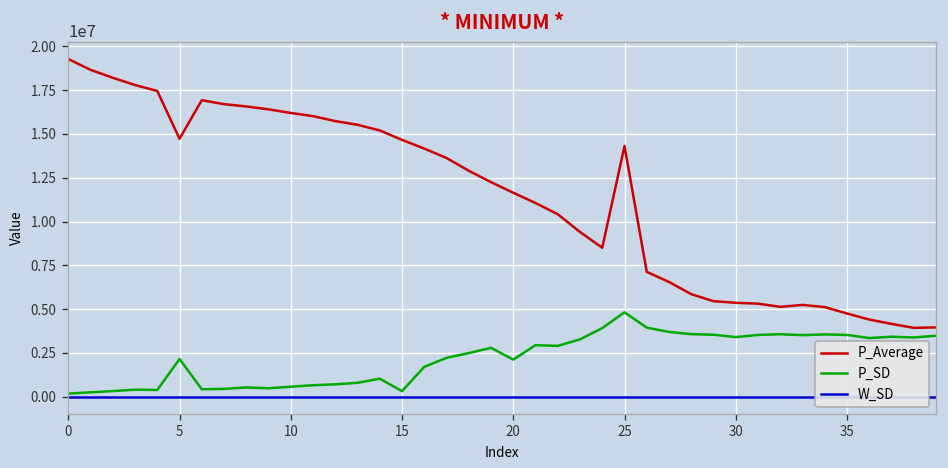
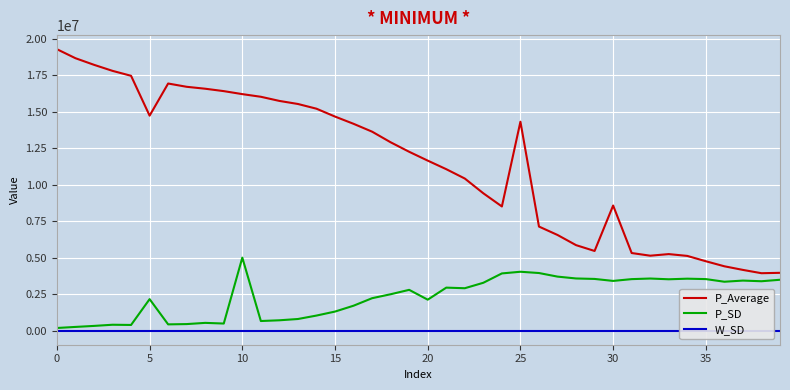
  {
    "P_Average": {
      "0": 19300000,
      "5": 14700000,
      "10": 16200000,
      "15": 14700000,
      "20": 11600000,
      "25": 14300000,
-     "30": 5400000,
+     "30": 8600000,
      "35": 4800000
    },
    "P_SD": {
      "0": 200000,
      "5": 2200000,
-     "10": 600000,
-     "15": 300000,
+     "10": 5000000,
+     "15": 1300000,
      "20": 2100000,
-     "25": 4800000,
+     "25": 4000000,
      "30": 3400000,
      "35": 3500000
    },
    "W_SD": {
      "0": 0,
      "5": 0,
      "10": 0,
      "15": 0,
      "20": 0,
      "25": 0,
      "30": 0
    }
  }
